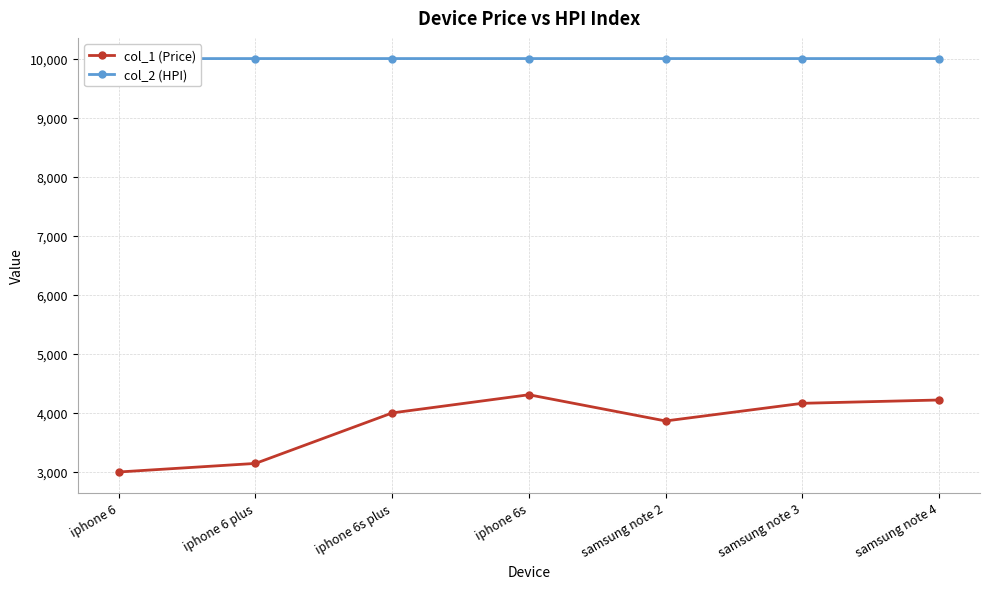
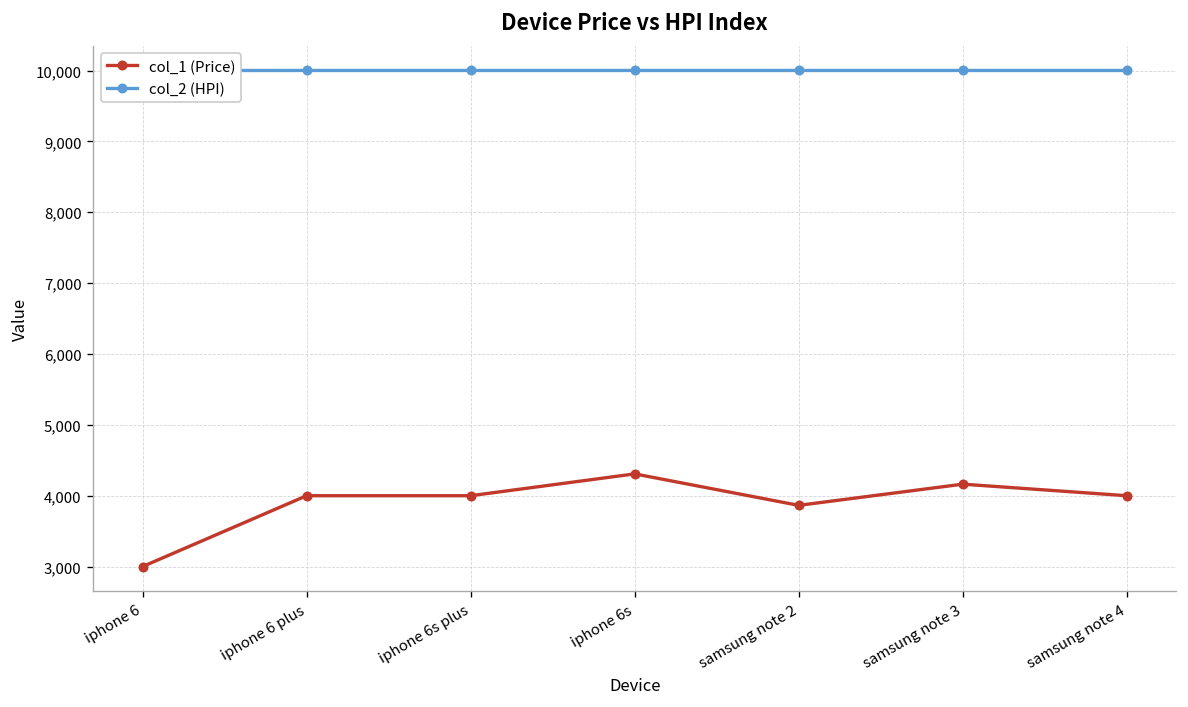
  {
    "col_1 (Price)": {
      "iphone 6": "3,000",
-     "iphone 6 plus": "3,100",
+     "iphone 6 plus": "4,000",
      "iphone 6s plus": "4,000",
      "iphone 6s": "4,300",
      "samsung note 2": "3,900",
      "samsung note 3": "4,200",
-     "samsung note 4": "4,200"
+     "samsung note 4": "4,000"
    },
    "col_2 (HPI)": {
      "iphone 6 plus": "10,000",
      "iphone 6s plus": "10,000",
      "iphone 6s": "10,000",
      "samsung note 2": "10,000",
      "samsung note 3": "10,000",
      "samsung note 4": "10,000"
    }
  }
